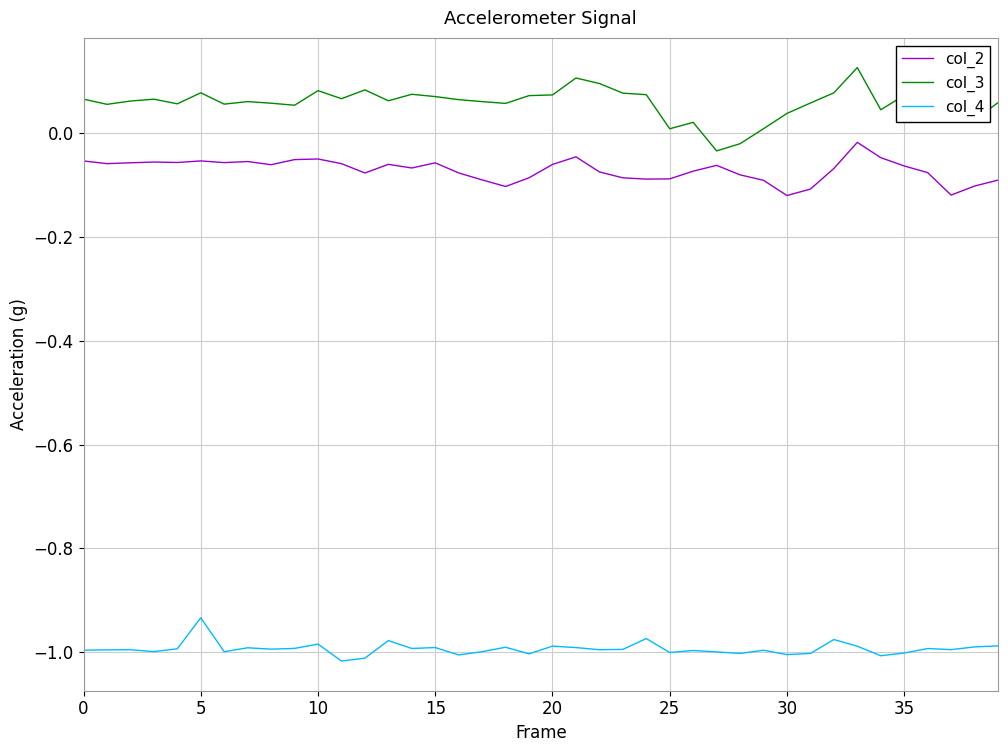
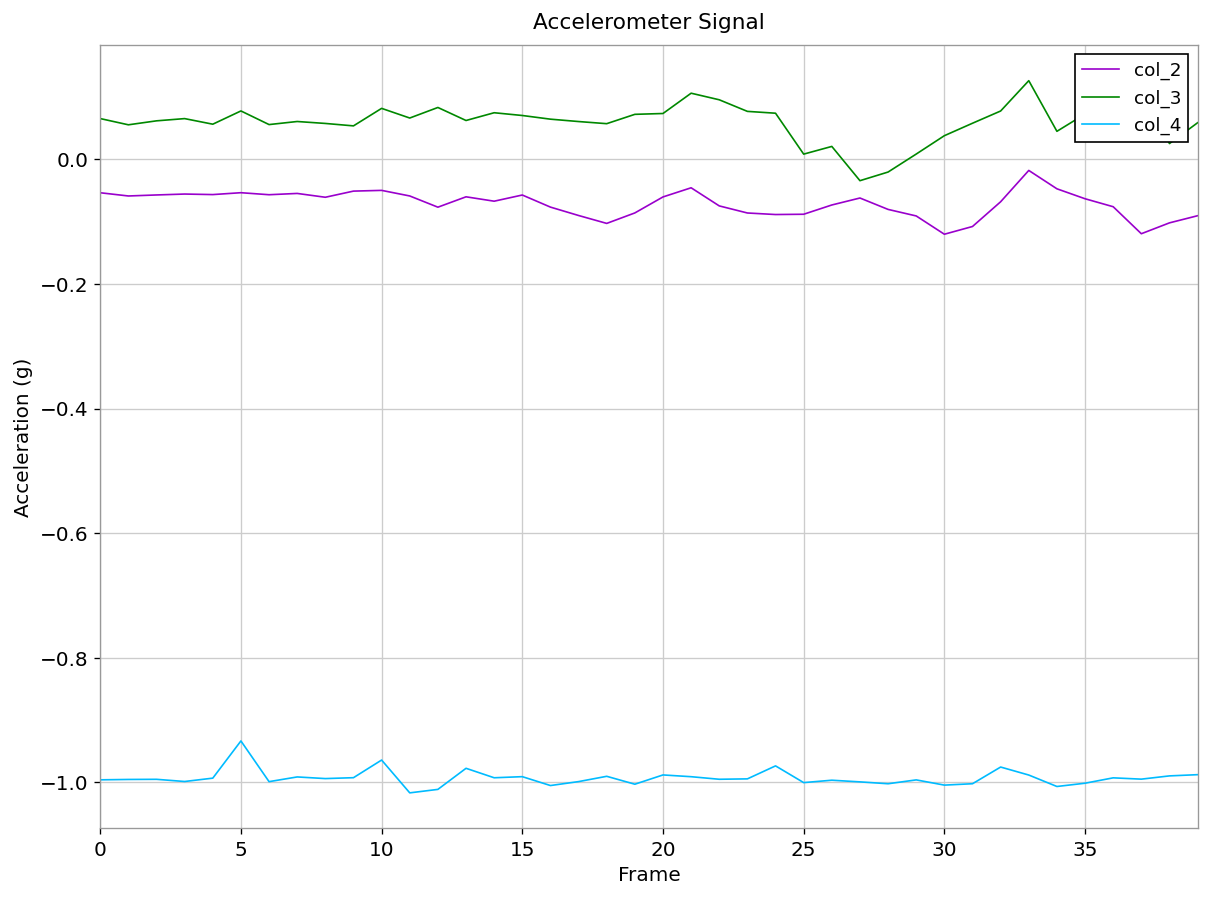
  {
    "col_2": {
      "0": -0.05,
      "5": -0.05,
      "10": -0.05,
      "15": -0.06,
      "20": -0.06,
      "25": -0.09,
      "30": -0.12,
      "35": -0.06
    },
    "col_3": {
      "0": 0.07,
      "5": 0.08,
      "10": 0.08,
      "15": 0.07,
      "20": 0.07,
      "25": 0.01,
      "30": 0.04
    },
    "col_4": {
      "0": -1.00,
      "5": -0.93,
-     "10": -0.98,
+     "10": -0.96,
      "15": -0.99,
      "20": -0.99,
      "25": -1.00,
      "30": -1.00,
      "35": -1.00
    }
  }
